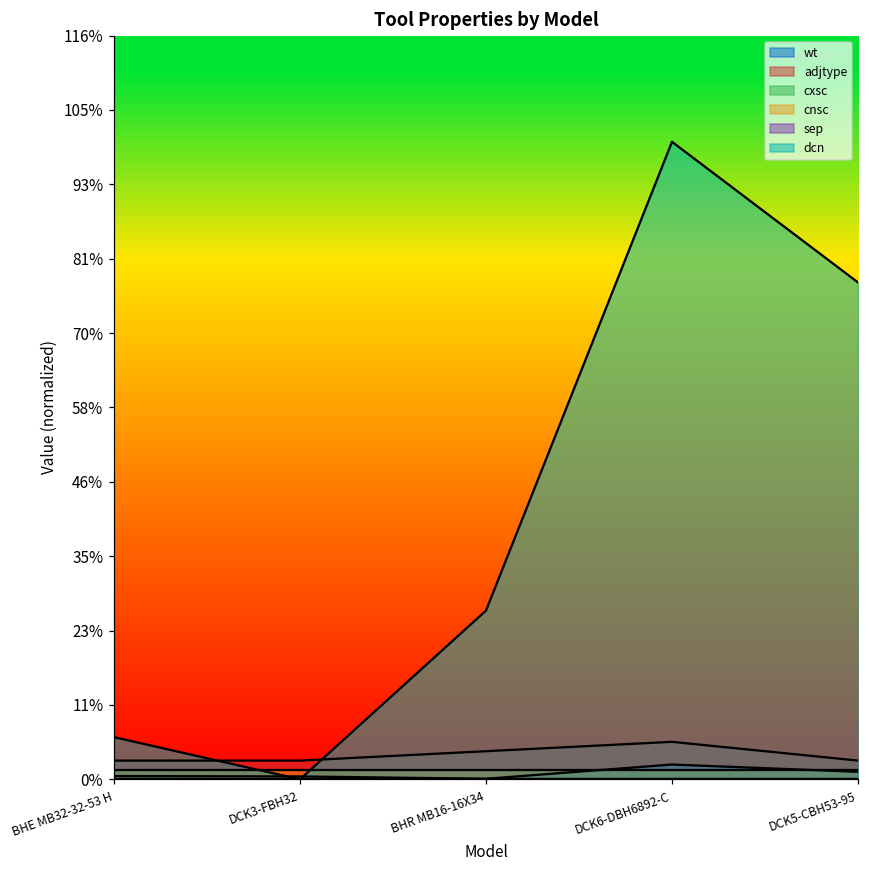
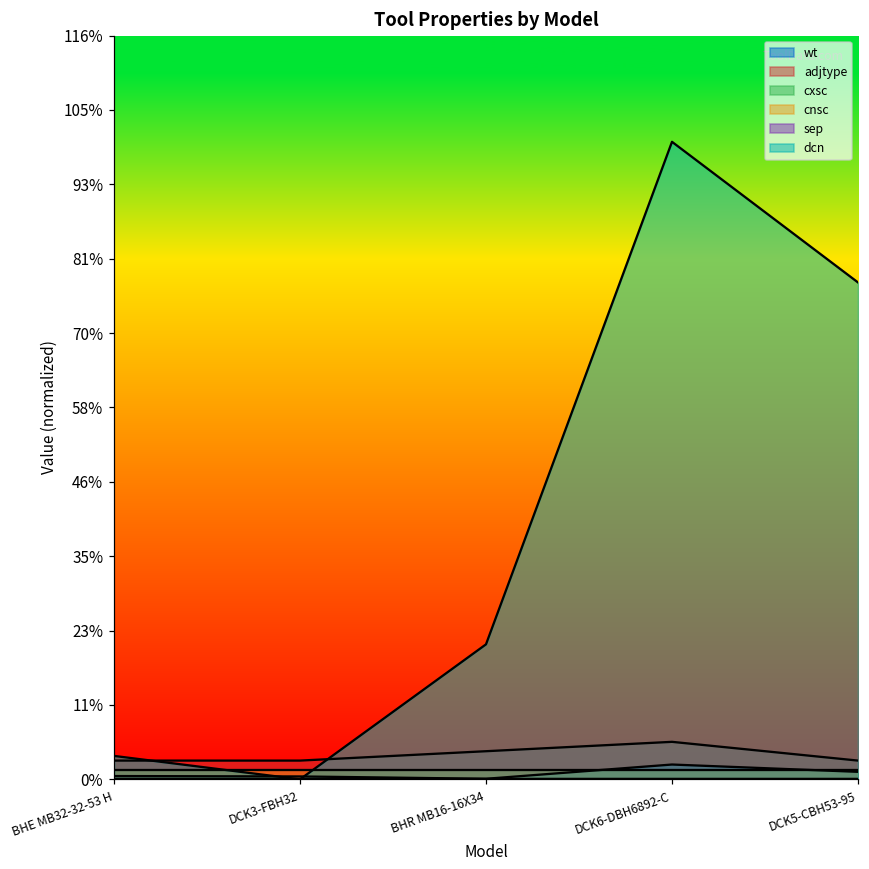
  {
    "wt": {
      "BHE MB32-32-53 H": "1%",
      "DCK3-FBH32": "0%",
      "DCK6-DBH6892-C": "2%"
    },
    "adjtype": {
      "BHE MB32-32-53 H": "3%",
      "DCK3-FBH32": "3%",
      "BHR MB16-16X34": "4%",
      "DCK6-DBH6892-C": "6%",
      "DCK5-CBH53-95": "3%"
    },
    "sep": {
      "BHE MB32-32-53 H": "0%",
      "DCK6-DBH6892-C": "0%",
      "DCK5-CBH53-95": "0%"
    },
    "cnsc": {
      "BHE MB32-32-53 H": "1%",
      "DCK3-FBH32": "1%",
      "BHR MB16-16X34": "1%",
      "DCK6-DBH6892-C": "1%"
    },
    "dcn": {
-     "BHE MB32-32-53 H": "7%",
-     "BHR MB16-16X34": "26%",
+     "BHE MB32-32-53 H": "4%",
+     "BHR MB16-16X34": "21%",
      "DCK6-DBH6892-C": "99%",
      "DCK5-CBH53-95": "77%"
    }
  }
